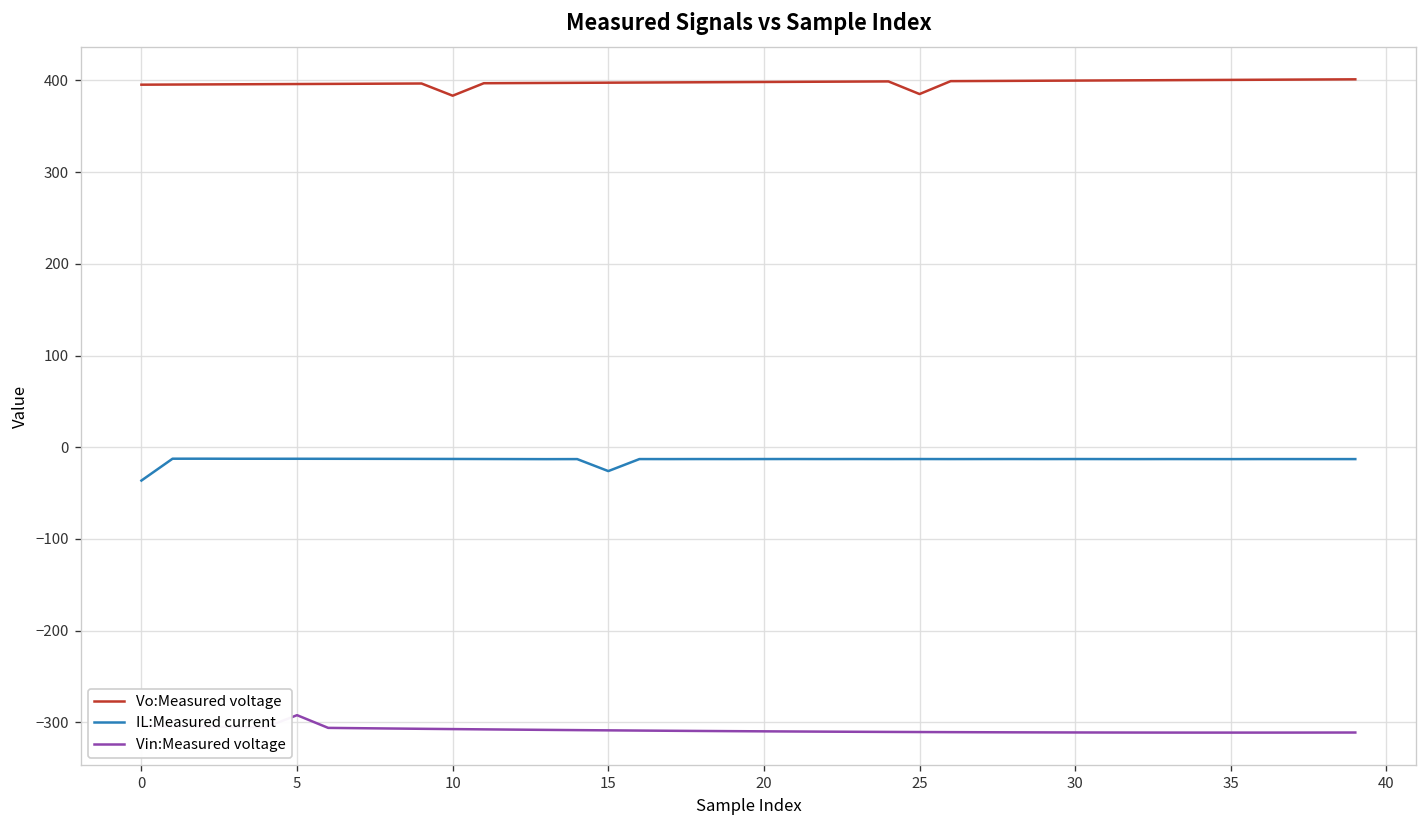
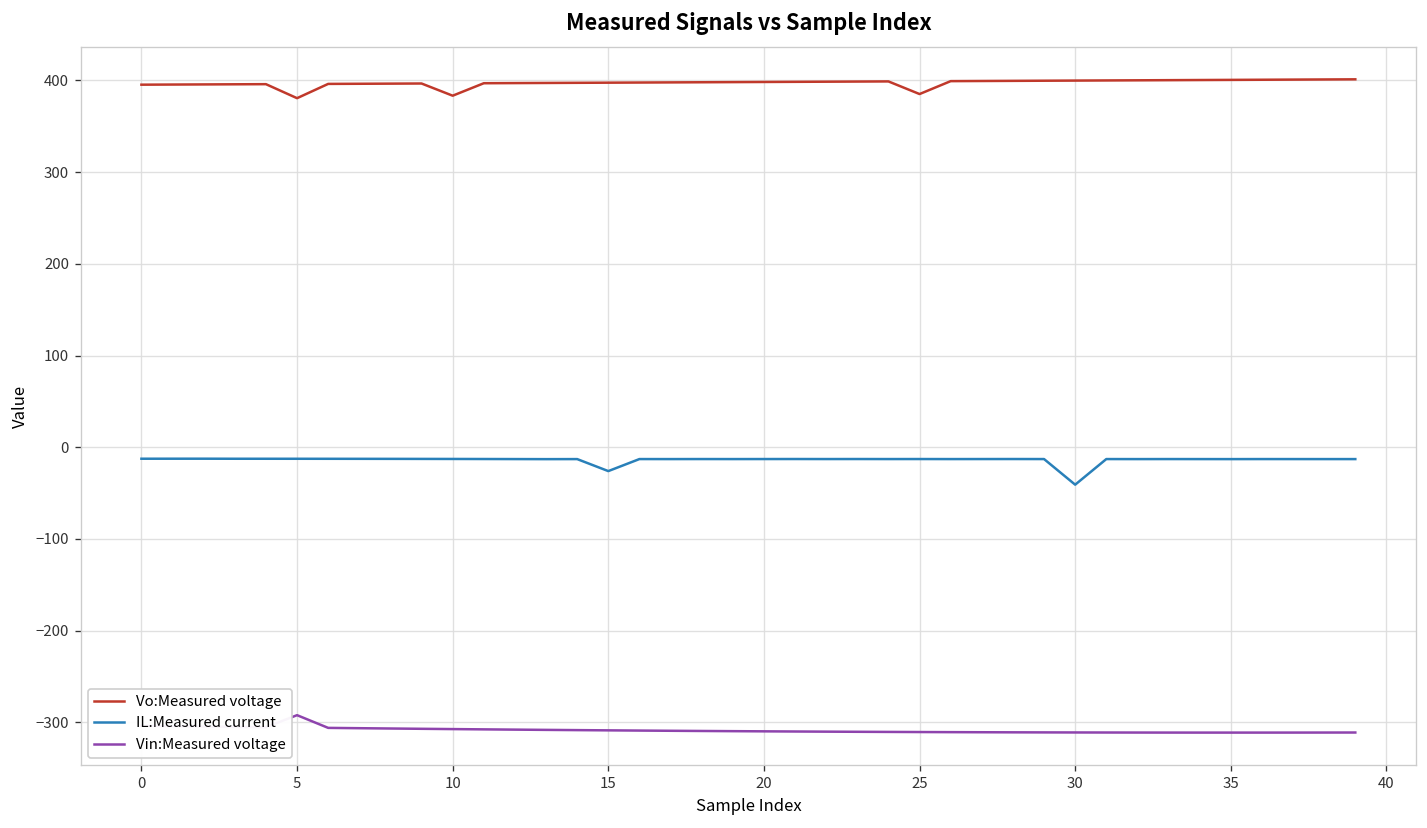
  {
    "Vo:Measured voltage": {
      "0": 400,
-     "5": 400,
+     "5": 380,
      "10": 380,
      "15": 400,
      "20": 400,
      "25": 390,
      "30": 400,
      "35": 400
    },
    "IL:Measured current": {
-     "0": -40,
+     "0": -10,
      "5": -10,
      "10": -10,
      "15": -30,
      "20": -10,
      "25": -10,
-     "30": -10,
+     "30": -40,
      "35": -10
    },
    "Vin:Measured voltage": {
      "5": -290,
      "10": -310,
      "15": -310,
      "20": -310,
      "25": -310,
      "30": -310,
      "35": -310
    }
  }
